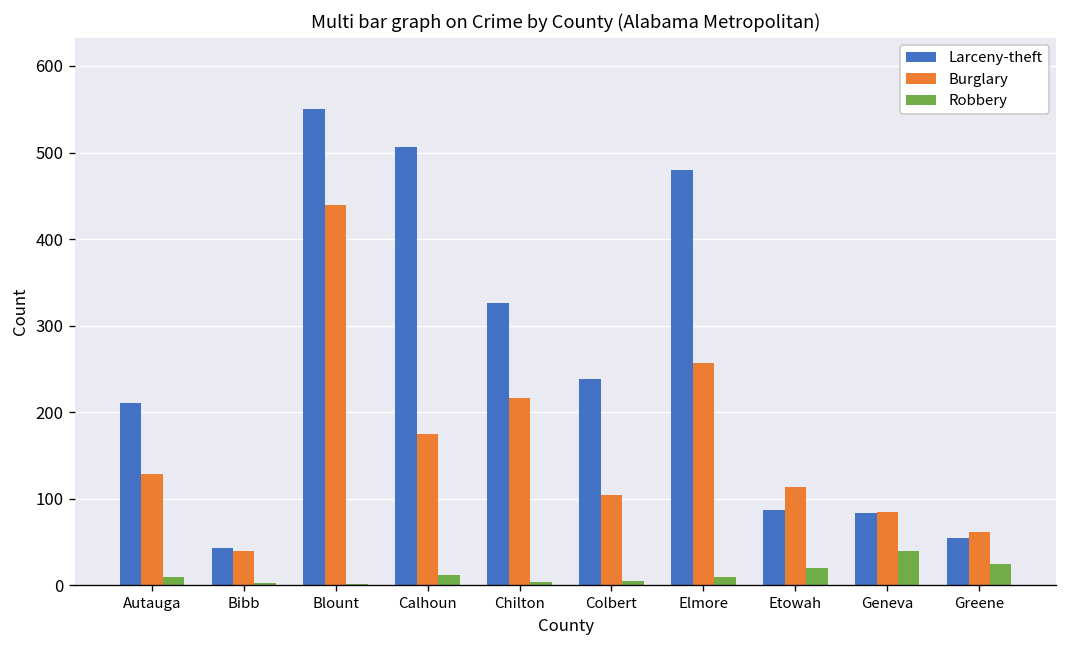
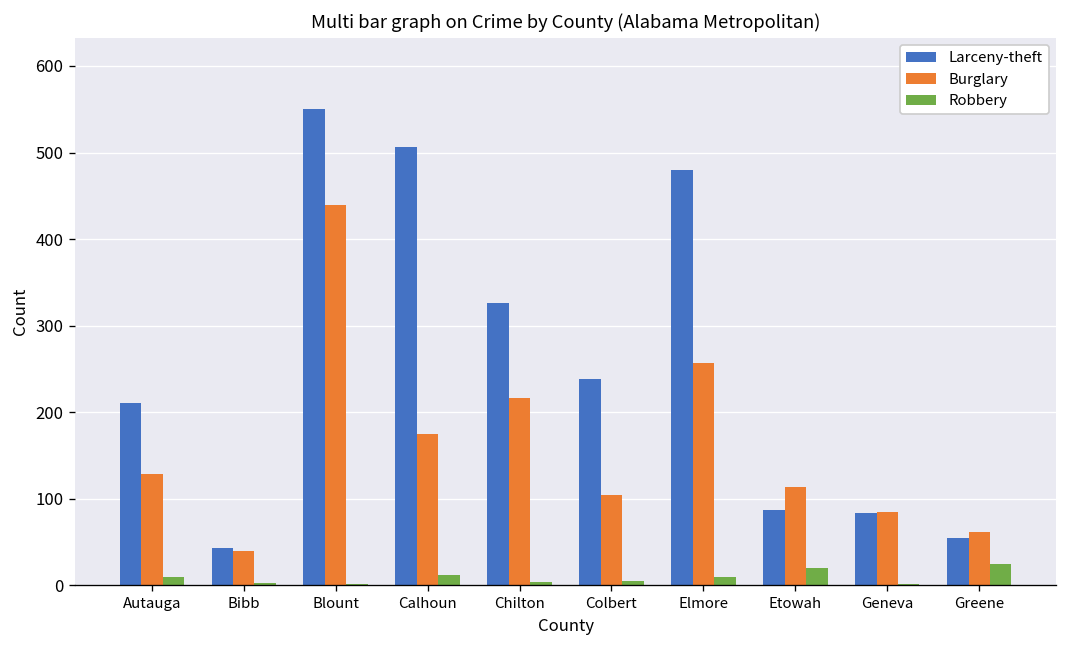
  {
    "Larceny-theft": {
      "Autauga": 210,
      "Bibb": 40,
      "Blount": 550,
      "Calhoun": 510,
      "Chilton": 330,
      "Colbert": 240,
      "Elmore": 480,
      "Etowah": 90,
      "Geneva": 80,
      "Greene": 60
    },
    "Burglary": {
      "Autauga": 130,
      "Bibb": 40,
      "Blount": 440,
      "Calhoun": 180,
      "Chilton": 220,
      "Colbert": 100,
      "Elmore": 260,
      "Etowah": 110,
      "Geneva": 90,
      "Greene": 60
    },
    "Robbery": {
      "Autauga": 10,
      "Calhoun": 10,
      "Chilton": 0,
      "Colbert": 10,
      "Elmore": 10,
      "Etowah": 20,
-     "Geneva": 40,
+     "Geneva": 0,
      "Greene": 30
    }
  }
